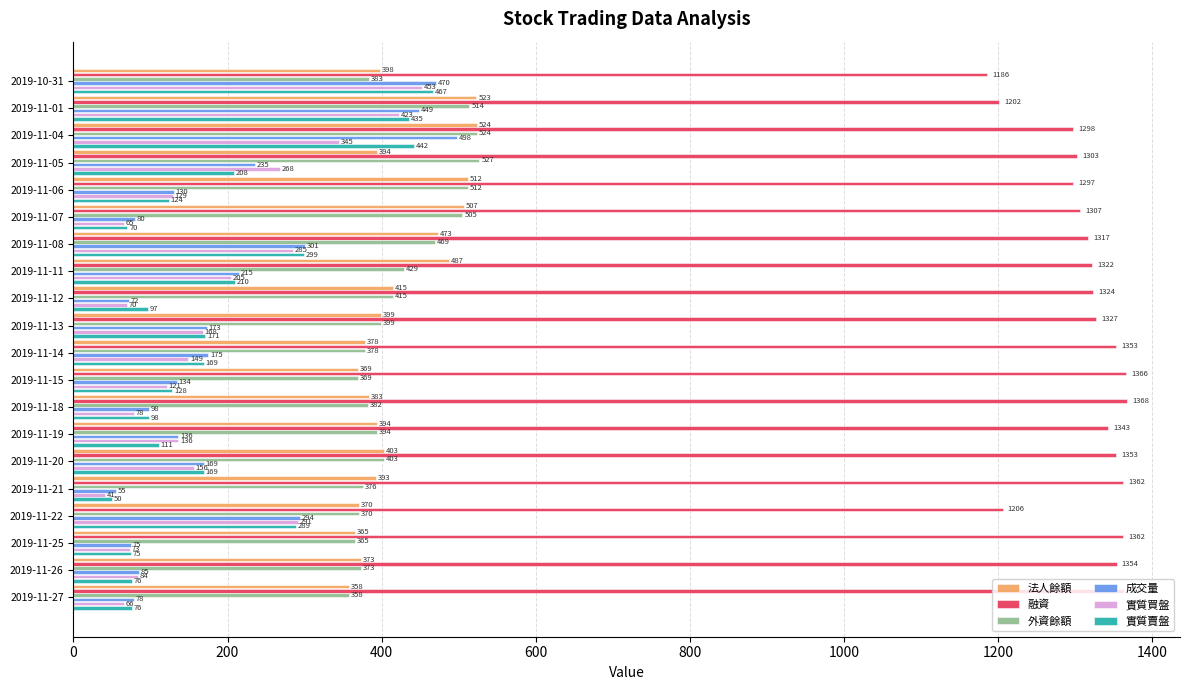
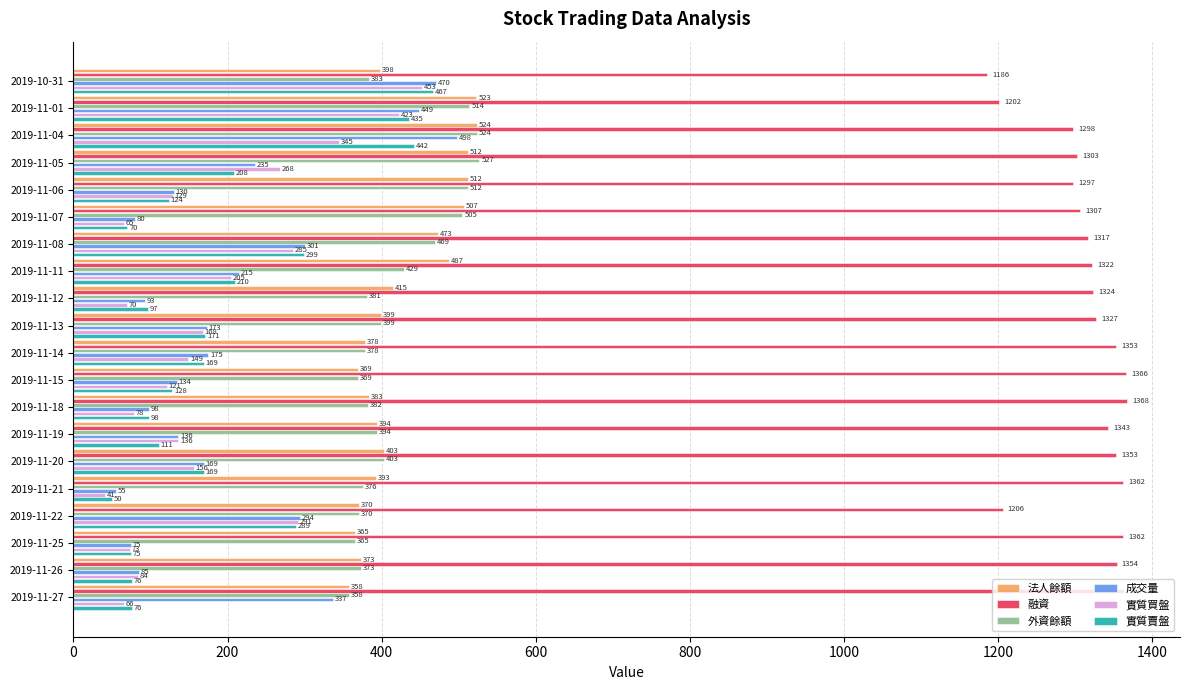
  {
    "法人餘額": {
      "2019-10-31": 398,
      "2019-11-01": 523,
      "2019-11-04": 524,
-     "2019-11-05": 394,
+     "2019-11-05": 512,
      "2019-11-06": 512,
      "2019-11-07": 507,
      "2019-11-08": 473,
      "2019-11-11": 487,
      "2019-11-12": 415,
      "2019-11-13": 399,
      "2019-11-14": 378,
      "2019-11-15": 369,
      "2019-11-18": 383,
      "2019-11-19": 394,
      "2019-11-20": 403,
      "2019-11-21": 393,
      "2019-11-22": 370,
      "2019-11-25": 365,
      "2019-11-26": 373,
      "2019-11-27": 358
    },
    "融資": {
      "2019-10-31": 1186,
      "2019-11-01": 1202,
      "2019-11-04": 1298,
      "2019-11-05": 1303,
      "2019-11-06": 1297,
      "2019-11-07": 1307,
      "2019-11-08": 1317,
      "2019-11-11": 1322,
      "2019-11-12": 1324,
      "2019-11-13": 1327,
      "2019-11-14": 1353,
      "2019-11-15": 1366,
      "2019-11-18": 1368,
      "2019-11-19": 1343,
      "2019-11-20": 1353,
      "2019-11-21": 1362,
      "2019-11-22": 1206,
      "2019-11-25": 1362,
      "2019-11-26": 1354
    },
    "外資餘額": {
      "2019-10-31": 383,
      "2019-11-01": 514,
      "2019-11-04": 524,
      "2019-11-05": 527,
      "2019-11-06": 512,
      "2019-11-07": 505,
      "2019-11-08": 469,
      "2019-11-11": 429,
-     "2019-11-12": 415,
+     "2019-11-12": 381,
      "2019-11-13": 399,
      "2019-11-14": 378,
      "2019-11-15": 369,
      "2019-11-18": 382,
      "2019-11-19": 394,
      "2019-11-20": 403,
      "2019-11-21": 376,
      "2019-11-22": 370,
      "2019-11-25": 365,
      "2019-11-26": 373,
      "2019-11-27": 358
    },
    "成交量": {
      "2019-10-31": 470,
      "2019-11-01": 449,
      "2019-11-04": 498,
      "2019-11-05": 235,
      "2019-11-07": 80,
      "2019-11-08": 301,
-     "2019-11-12": 72,
+     "2019-11-12": 93,
      "2019-11-14": 175,
      "2019-11-15": 134,
      "2019-11-18": 98,
      "2019-11-20": 169,
      "2019-11-21": 55,
-     "2019-11-27": 78
+     "2019-11-27": 337
    },
    "實質買盤": {
      "2019-10-31": 453,
      "2019-11-01": 423,
      "2019-11-04": 345,
      "2019-11-05": 268,
      "2019-11-08": 285,
      "2019-11-14": 149,
      "2019-11-18": 78,
      "2019-11-20": 156,
      "2019-11-21": 41,
      "2019-11-27": 66
    },
    "實質賣盤": {
      "2019-10-31": 467,
      "2019-11-01": 435,
      "2019-11-04": 442,
      "2019-11-05": 208,
      "2019-11-08": 299,
      "2019-11-12": 97,
      "2019-11-14": 169,
      "2019-11-18": 98,
      "2019-11-19": 111,
      "2019-11-20": 169,
      "2019-11-21": 50,
      "2019-11-26": 76,
      "2019-11-27": 76
    }
  }
